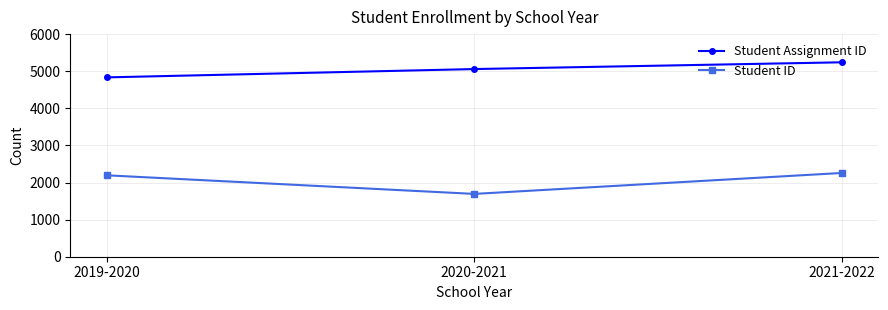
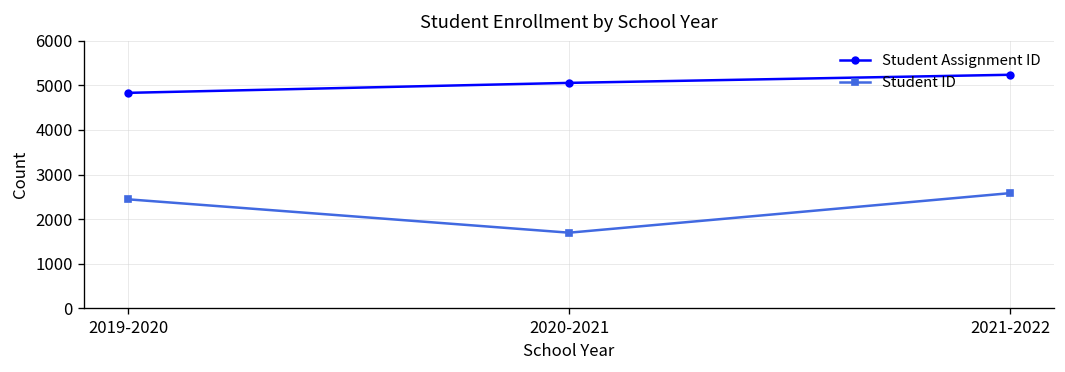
  {
    "Student Assignment ID": {
      "2019-2020": 4800,
      "2020-2021": 5100,
      "2021-2022": 5200
    },
    "Student ID": {
-     "2019-2020": 2200,
+     "2019-2020": 2400,
      "2020-2021": 1700,
-     "2021-2022": 2300
+     "2021-2022": 2600
    }
  }
